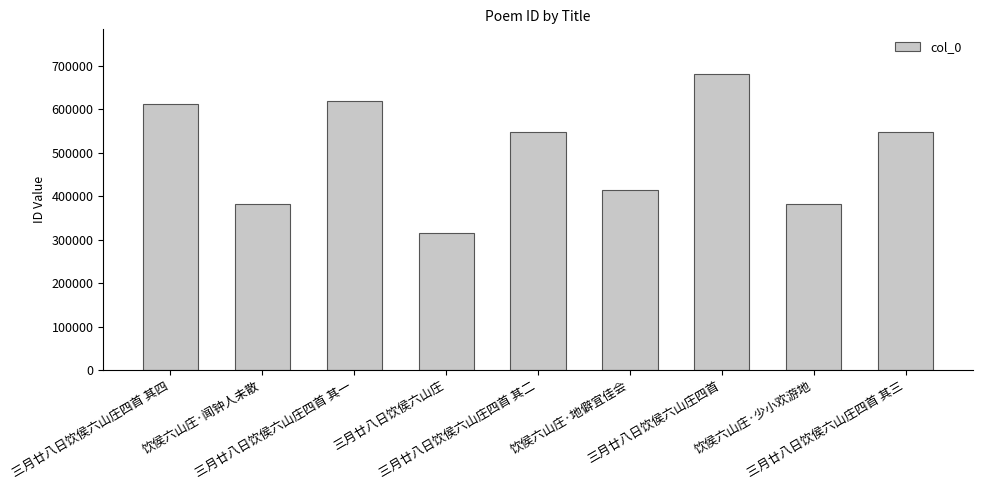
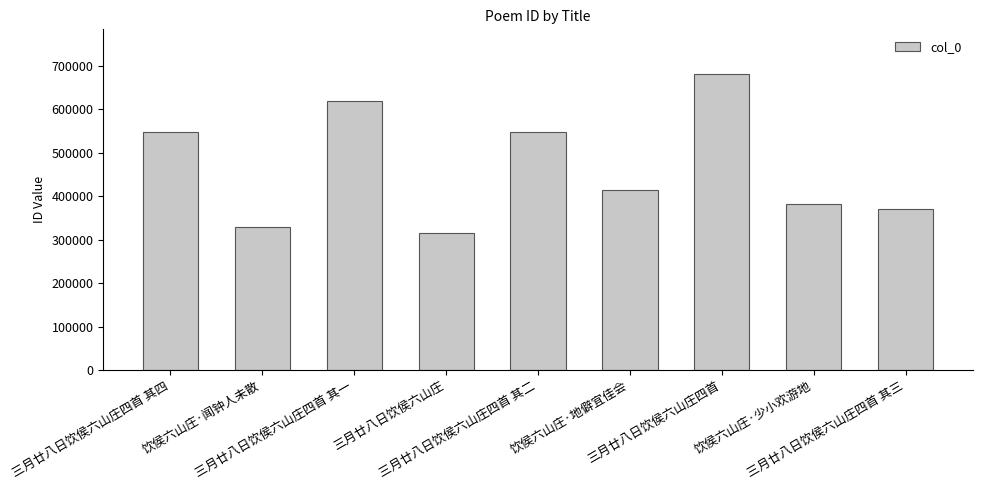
  {
-   "三月廿八日饮侯六山庄四首 其四": 610000,
-   "饮侯六山庄·闻钟人未散": 380000,
+   "三月廿八日饮侯六山庄四首 其四": 550000,
+   "饮侯六山庄·闻钟人未散": 330000,
    "三月廿八日饮侯六山庄四首 其一": 620000,
    "三月廿八日饮侯六山庄": 310000,
    "三月廿八日饮侯六山庄四首 其二": 550000,
    "饮侯六山庄·地僻宜佳会": 410000,
    "三月廿八日饮侯六山庄四首": 680000,
    "饮侯六山庄·少小欢游地": 380000,
-   "三月廿八日饮侯六山庄四首 其三": 550000
+   "三月廿八日饮侯六山庄四首 其三": 370000
  }
